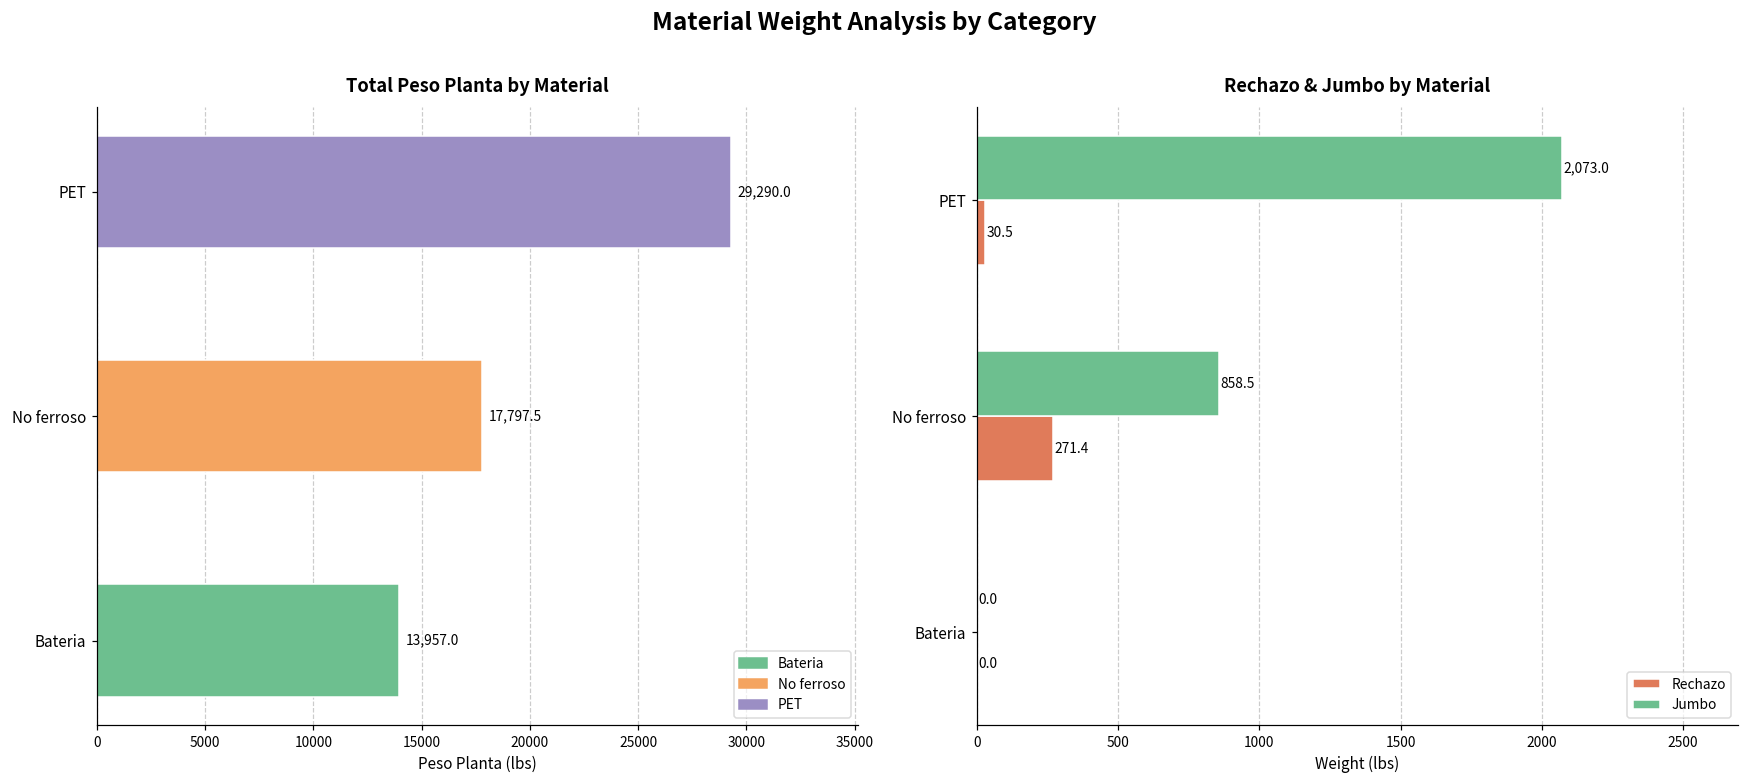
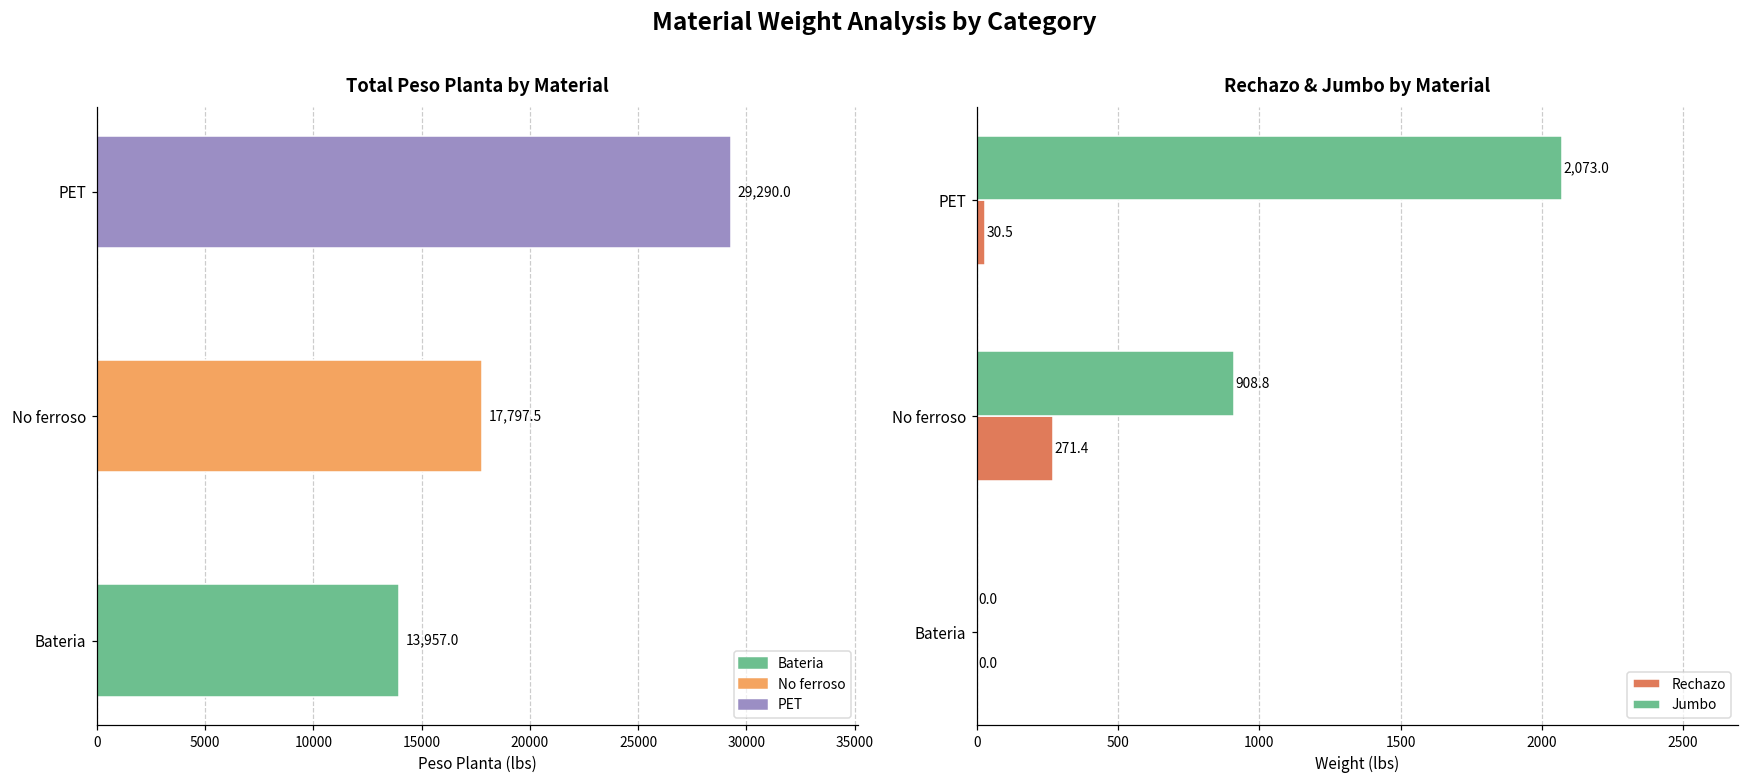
  {
    "Total Peso Planta by Material": {
      "PET": "29,290.0",
      "No ferroso": "17,797.5",
      "Bateria": "13,957.0"
    },
    "Rechazo & Jumbo by Material": {
      "Rechazo": {
        "PET": "30.5",
        "No ferroso": "271.4",
        "Bateria": "0.0"
      },
      "Jumbo": {
        "PET": "2,073.0",
-       "No ferroso": "858.5",
+       "No ferroso": "908.8",
        "Bateria": "0.0"
      }
    }
  }
